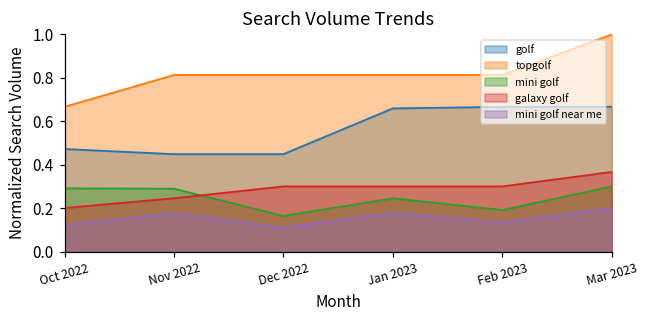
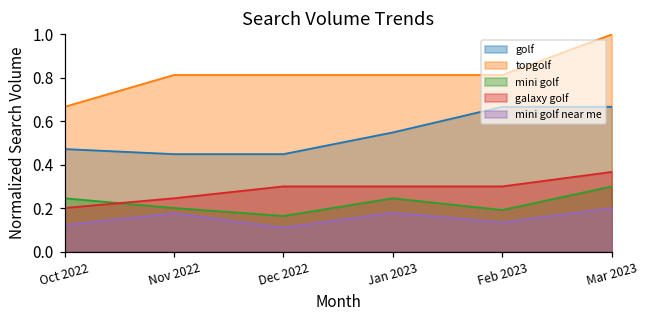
  {
    "golf": {
      "Oct 2022": 0.47,
      "Nov 2022": 0.45,
      "Dec 2022": 0.45,
-     "Jan 2023": 0.66,
+     "Jan 2023": 0.55,
      "Mar 2023": 0.67
    },
    "mini golf": {
-     "Oct 2022": 0.29,
-     "Nov 2022": 0.29,
+     "Oct 2022": 0.25,
+     "Nov 2022": 0.20,
      "Dec 2022": 0.16,
      "Jan 2023": 0.25,
      "Feb 2023": 0.19,
      "Mar 2023": 0.30
    },
    "mini golf near me": {
      "Oct 2022": 0.12,
      "Nov 2022": 0.18,
      "Dec 2022": 0.11,
      "Jan 2023": 0.18,
      "Feb 2023": 0.13,
      "Mar 2023": 0.20
    }
  }
